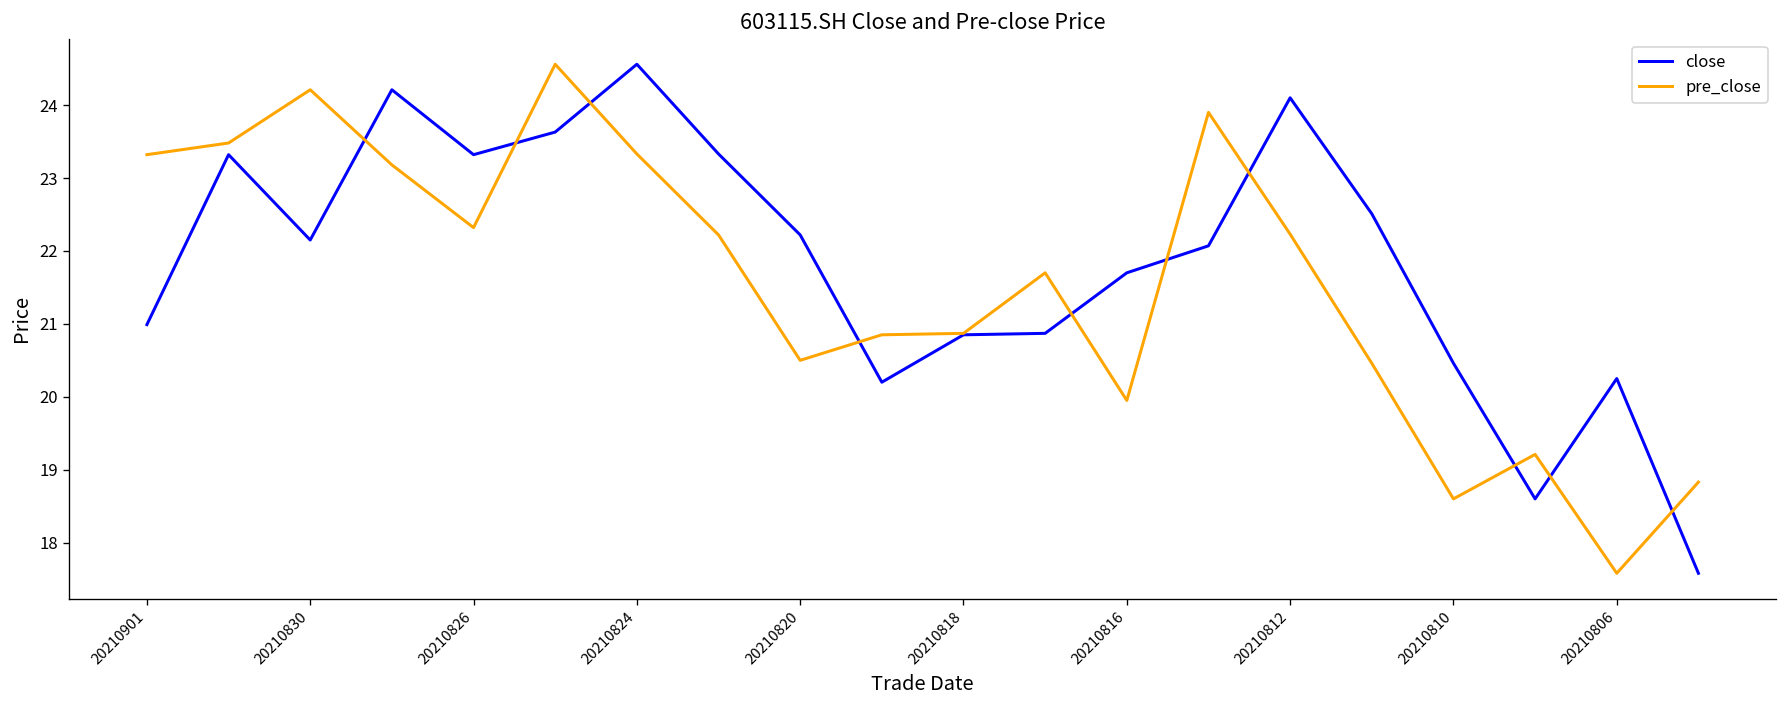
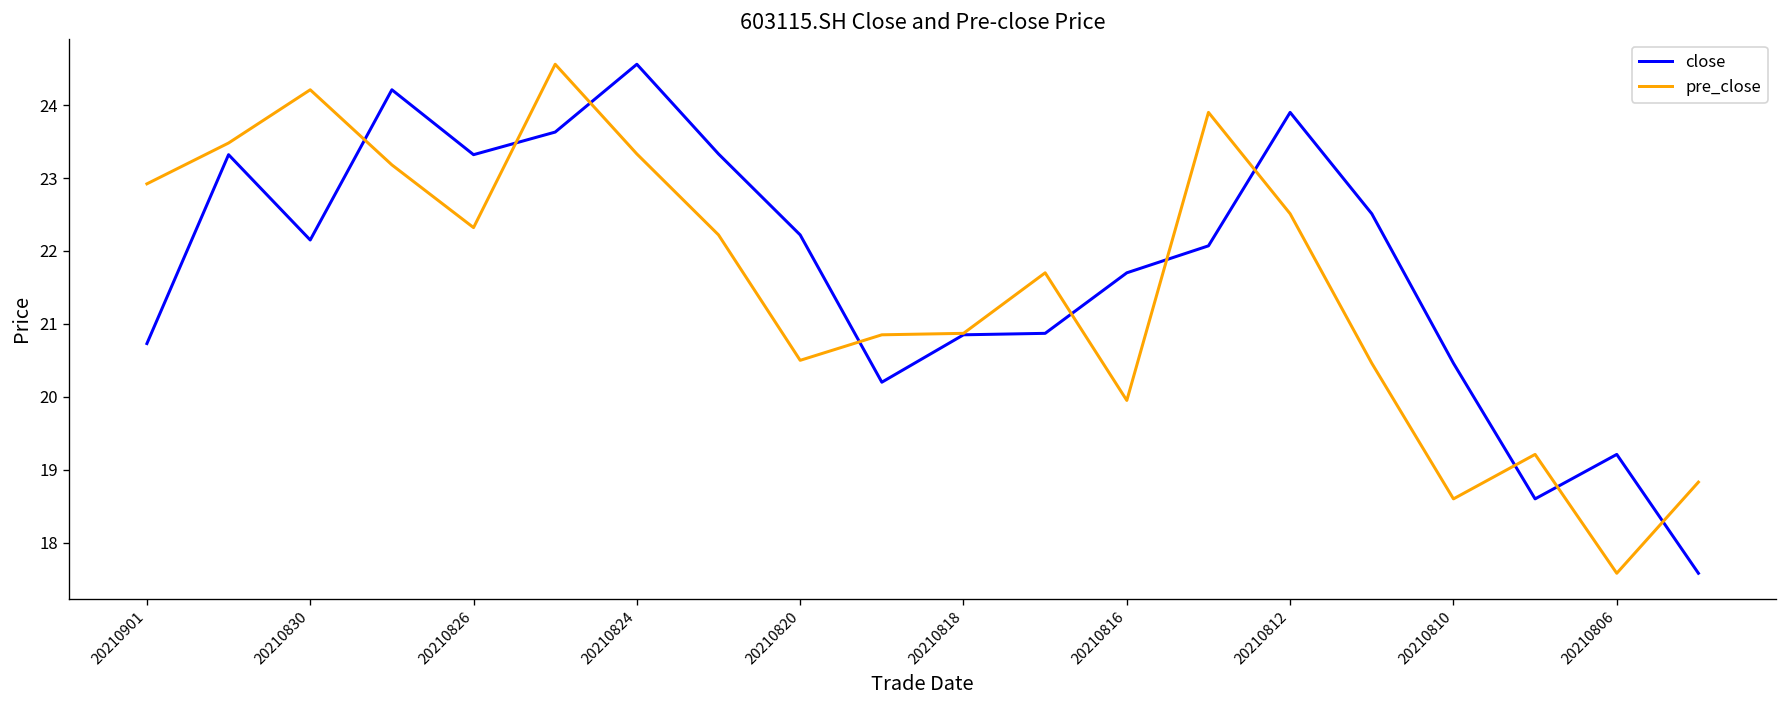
  {
    "close": {
-     "20210901": 21.0,
+     "20210901": 20.7,
      "20210830": 22.2,
      "20210826": 23.3,
      "20210824": 24.6,
      "20210820": 22.2,
      "20210816": 21.7,
-     "20210812": 24.1,
+     "20210812": 23.9,
      "20210810": 20.5,
-     "20210806": 20.3
+     "20210806": 19.2
    },
    "pre_close": {
-     "20210901": 23.3,
+     "20210901": 22.9,
      "20210830": 24.2,
      "20210826": 22.3,
      "20210824": 23.3,
      "20210820": 20.5,
      "20210816": 20.0,
-     "20210812": 22.2,
+     "20210812": 22.5,
      "20210810": 18.6,
      "20210806": 17.6
    }
  }
